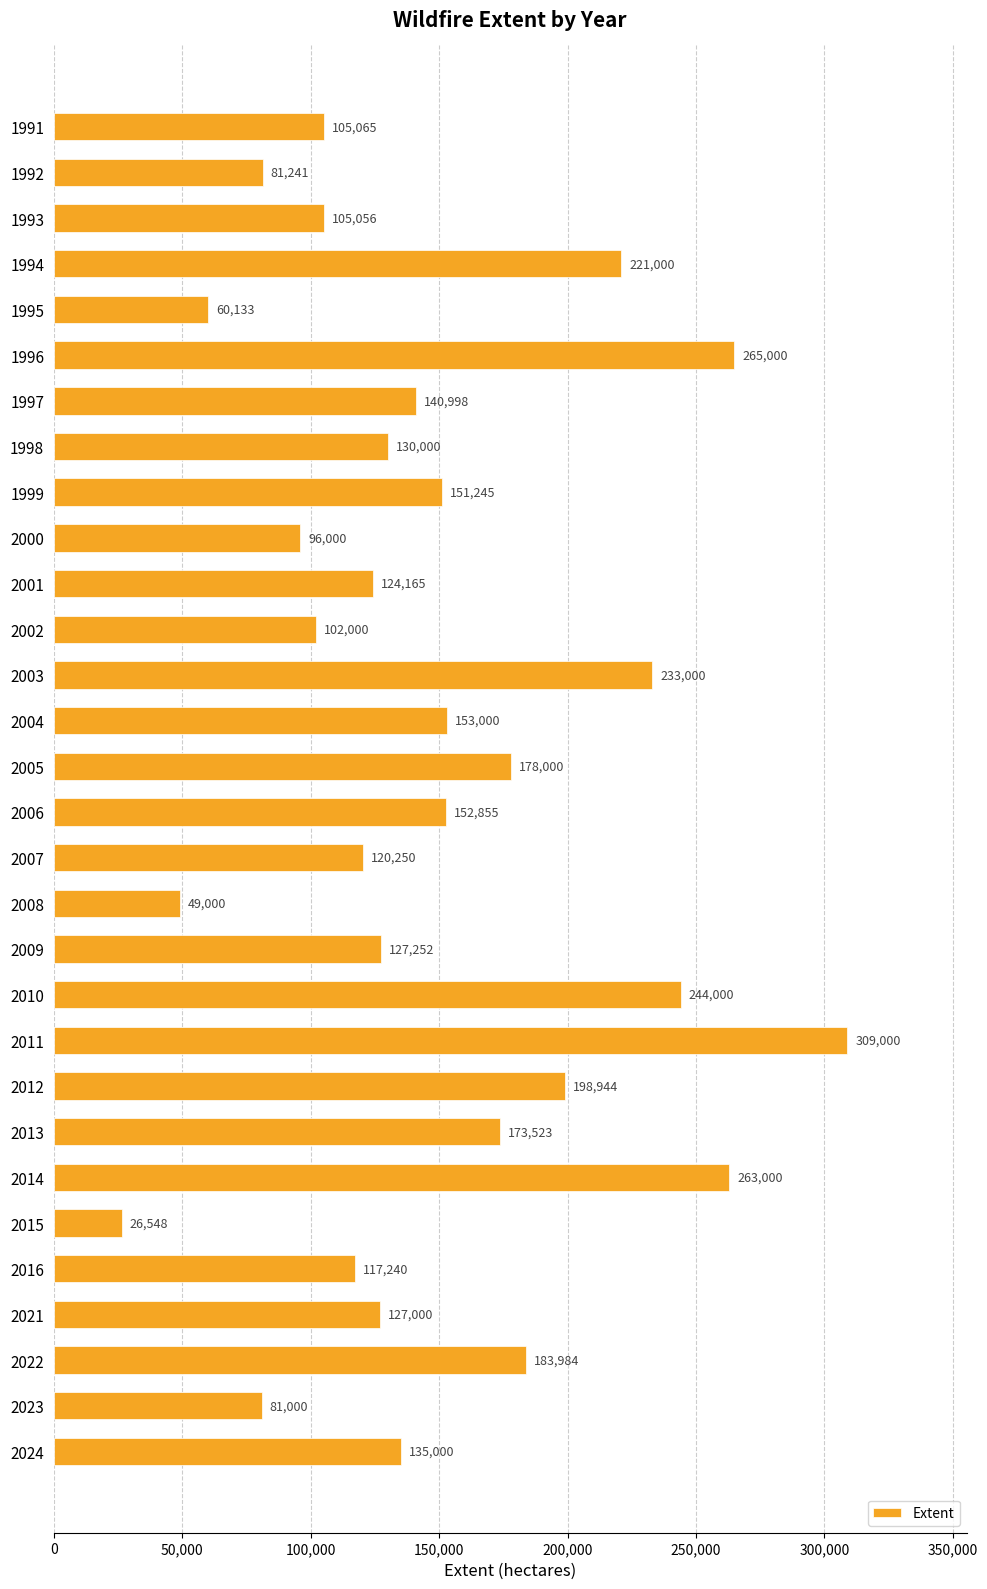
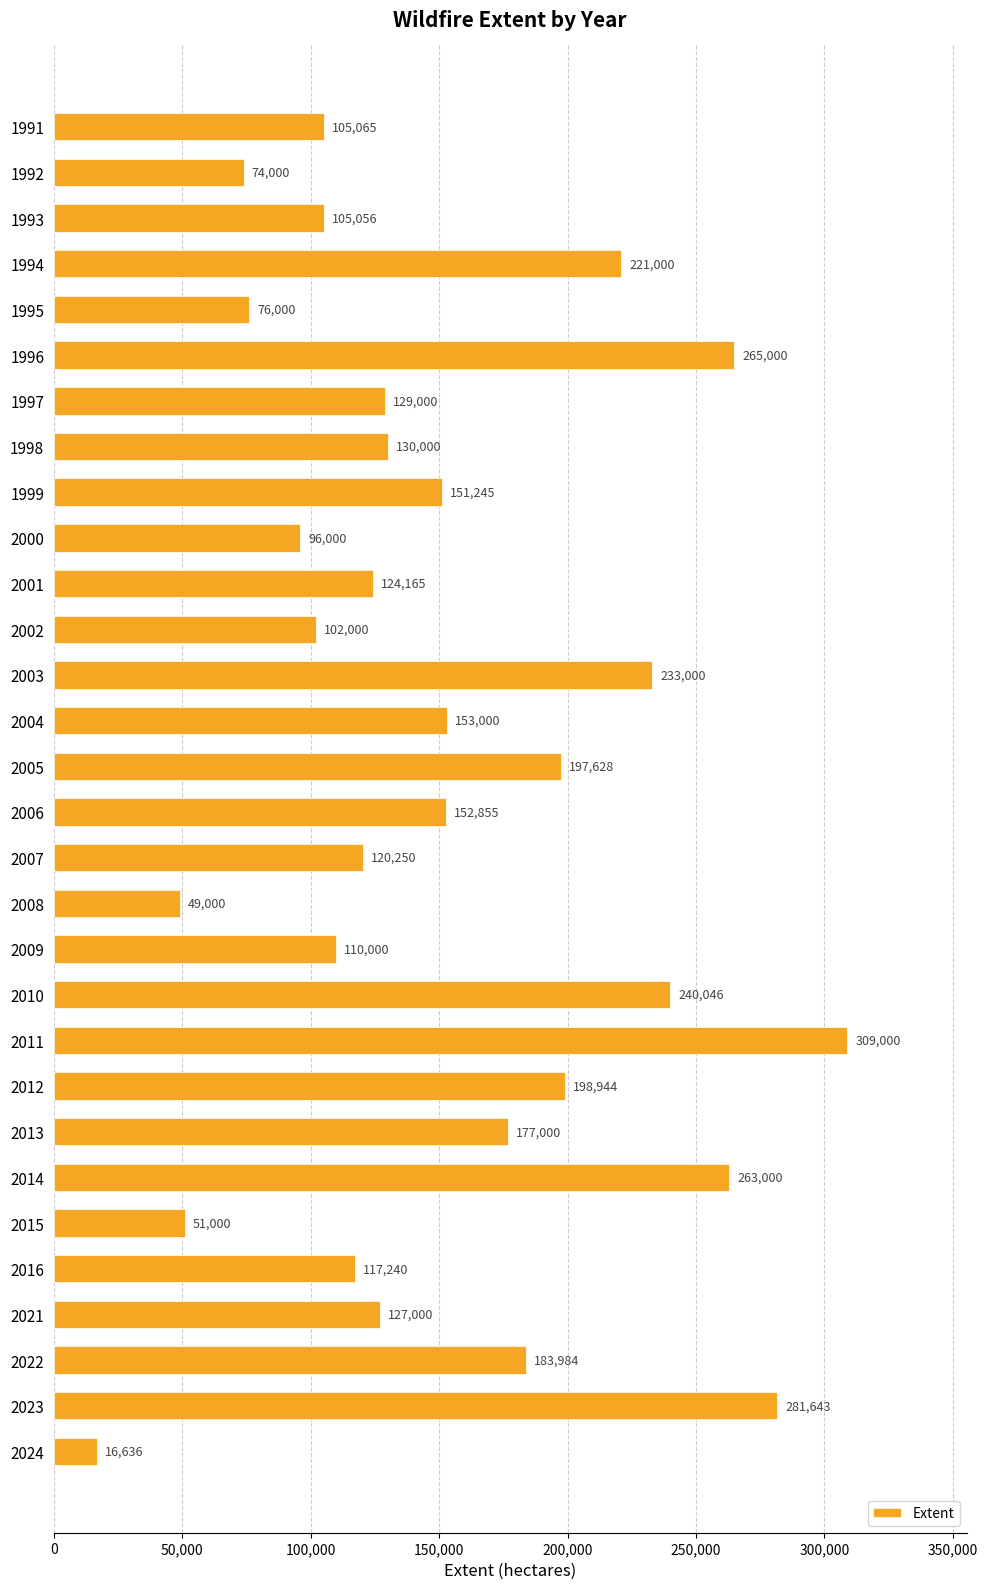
  {
    "1991": "105,065",
-   "1992": "81,241",
+   "1992": "74,000",
    "1993": "105,056",
    "1994": "221,000",
-   "1995": "60,133",
+   "1995": "76,000",
    "1996": "265,000",
-   "1997": "140,998",
+   "1997": "129,000",
    "1998": "130,000",
    "1999": "151,245",
    "2000": "96,000",
    "2001": "124,165",
    "2002": "102,000",
    "2003": "233,000",
    "2004": "153,000",
-   "2005": "178,000",
+   "2005": "197,628",
    "2006": "152,855",
    "2007": "120,250",
    "2008": "49,000",
-   "2009": "127,252",
-   "2010": "244,000",
+   "2009": "110,000",
+   "2010": "240,046",
    "2011": "309,000",
    "2012": "198,944",
-   "2013": "173,523",
+   "2013": "177,000",
    "2014": "263,000",
-   "2015": "26,548",
+   "2015": "51,000",
    "2016": "117,240",
    "2021": "127,000",
    "2022": "183,984",
-   "2023": "81,000",
-   "2024": "135,000"
+   "2023": "281,643",
+   "2024": "16,636"
  }
